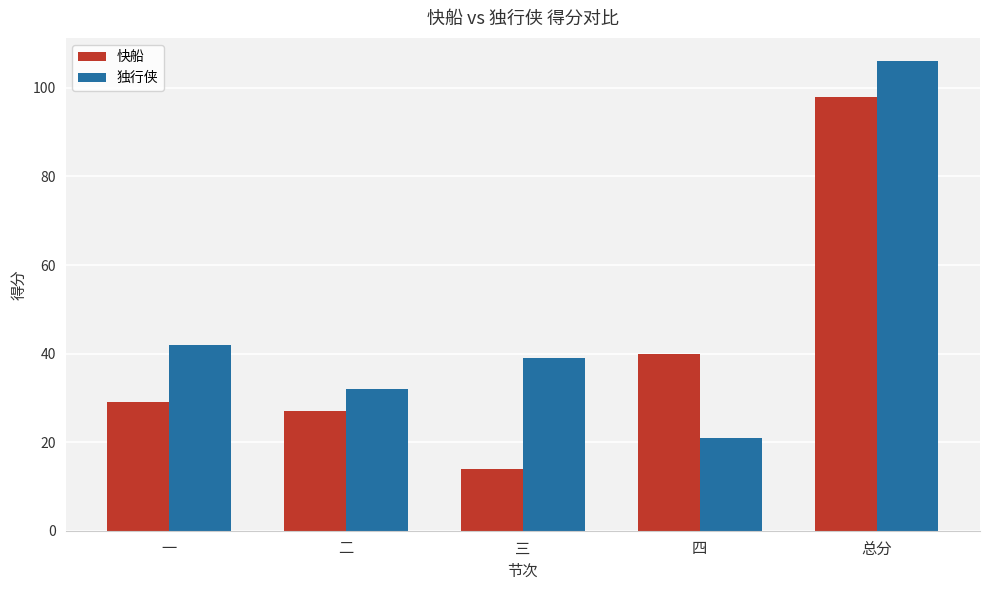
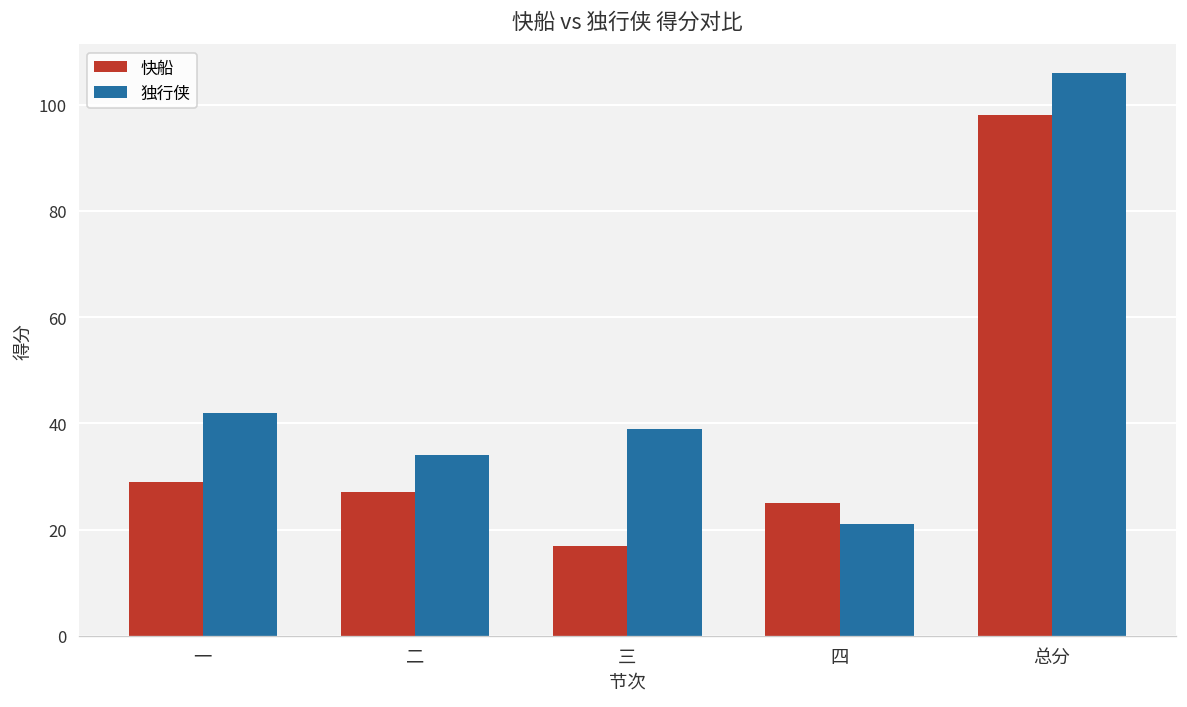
  {
    "快船": {
      "一": 29,
      "二": 27,
-     "三": 14,
-     "四": 40,
+     "三": 17,
+     "四": 25,
      "总分": 98
    },
    "独行侠": {
      "一": 42,
-     "二": 32,
+     "二": 34,
      "三": 39,
      "四": 21,
      "总分": 106
    }
  }
